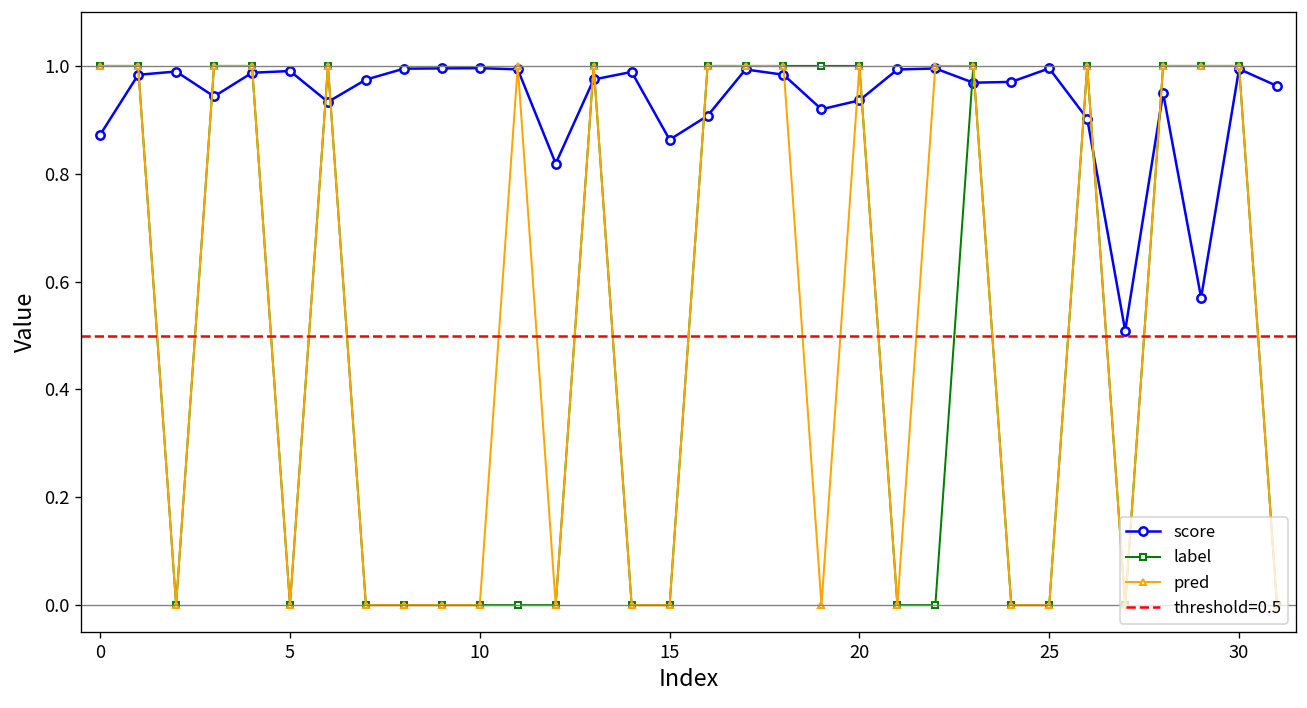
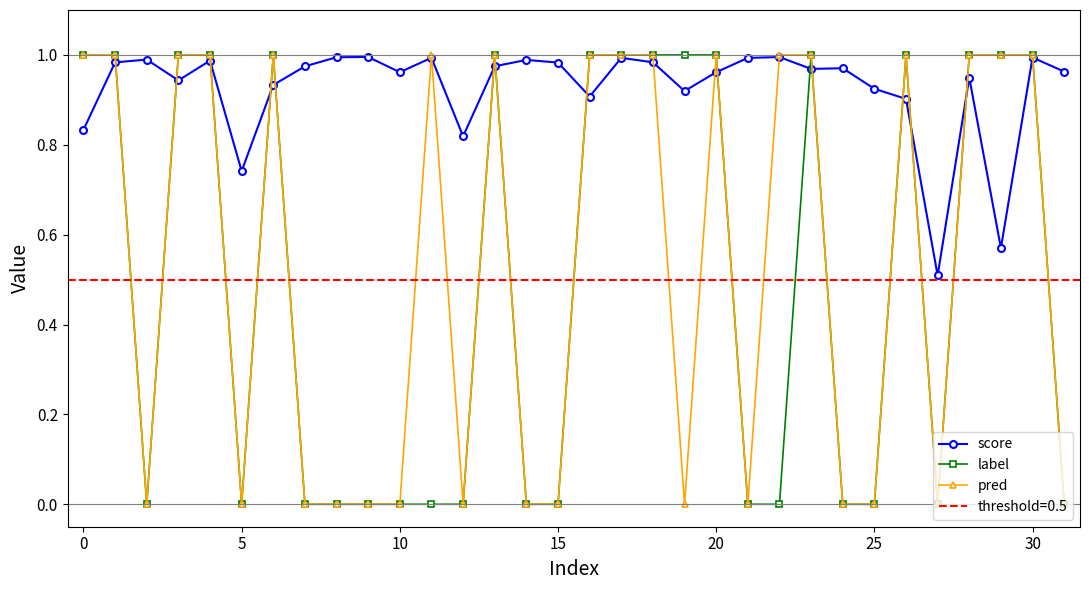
  {
    "score": {
-     "0": 0.87,
-     "5": 0.99,
-     "10": 1.00,
-     "15": 0.86,
-     "20": 0.94,
-     "25": 1.00,
+     "0": 0.83,
+     "5": 0.74,
+     "10": 0.96,
+     "15": 0.98,
+     "20": 0.96,
+     "25": 0.92,
      "30": 0.99
    }
  }
